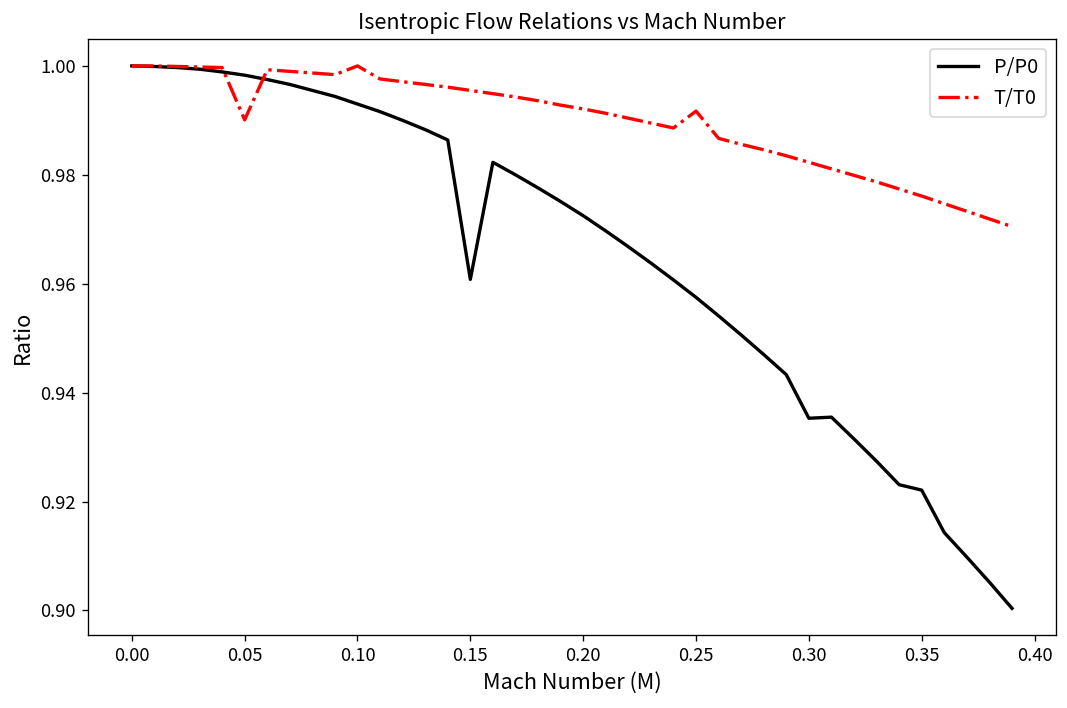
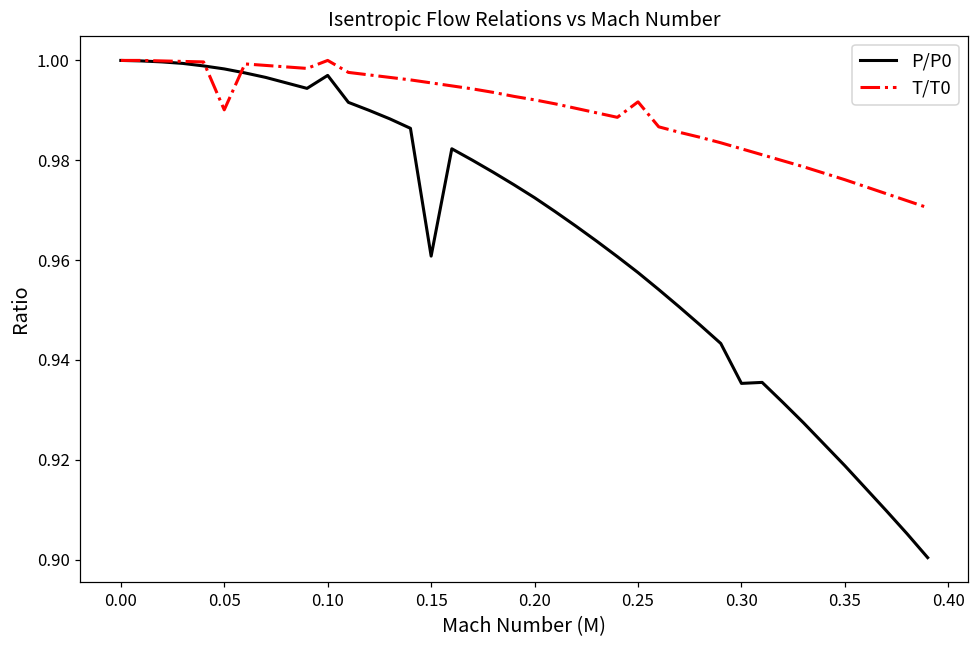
  {
    "P/P0": {
      "0.05": 0.998,
-     "0.10": 0.993,
+     "0.10": 0.997,
      "0.15": 0.961,
      "0.20": 0.973,
      "0.25": 0.958,
      "0.30": 0.935,
-     "0.35": 0.922
+     "0.35": 0.919
    },
    "T/T0": {
      "0.05": 0.990,
      "0.10": 1.000,
      "0.15": 0.996,
      "0.20": 0.992,
      "0.25": 0.992,
      "0.30": 0.982,
      "0.35": 0.976
    }
  }
